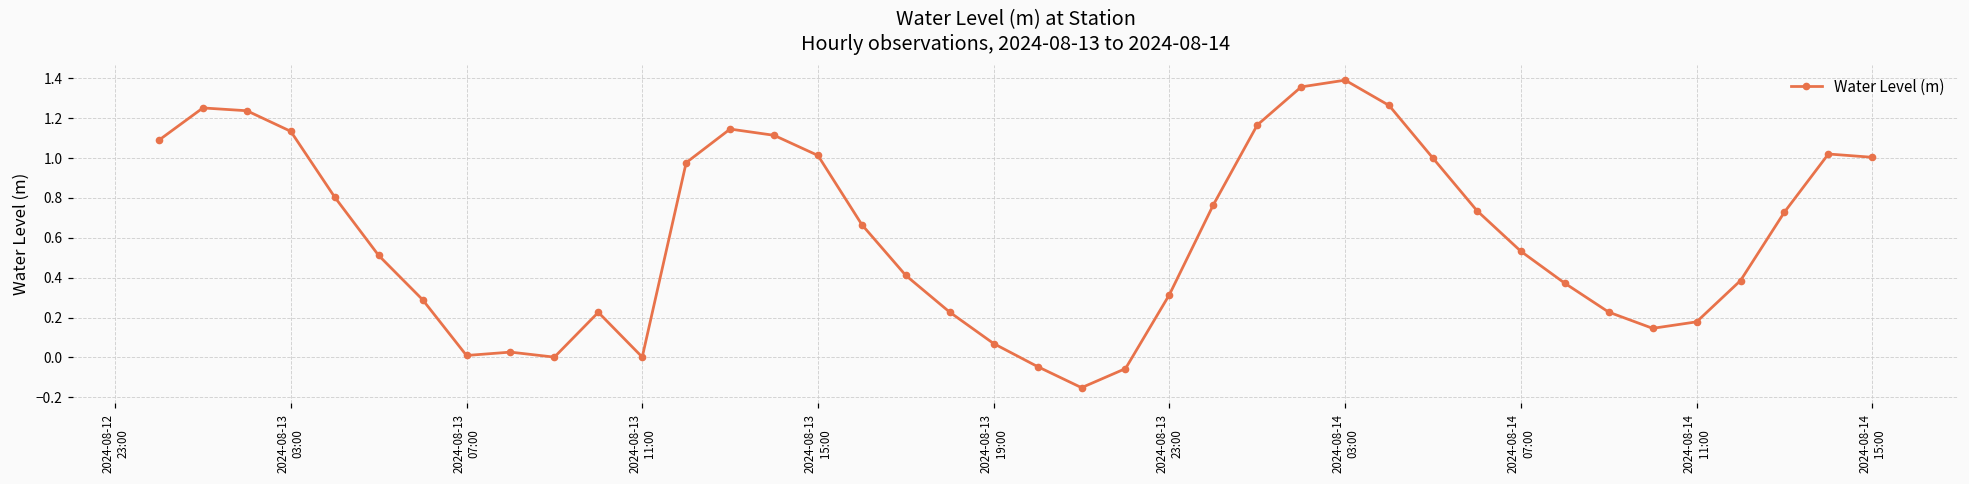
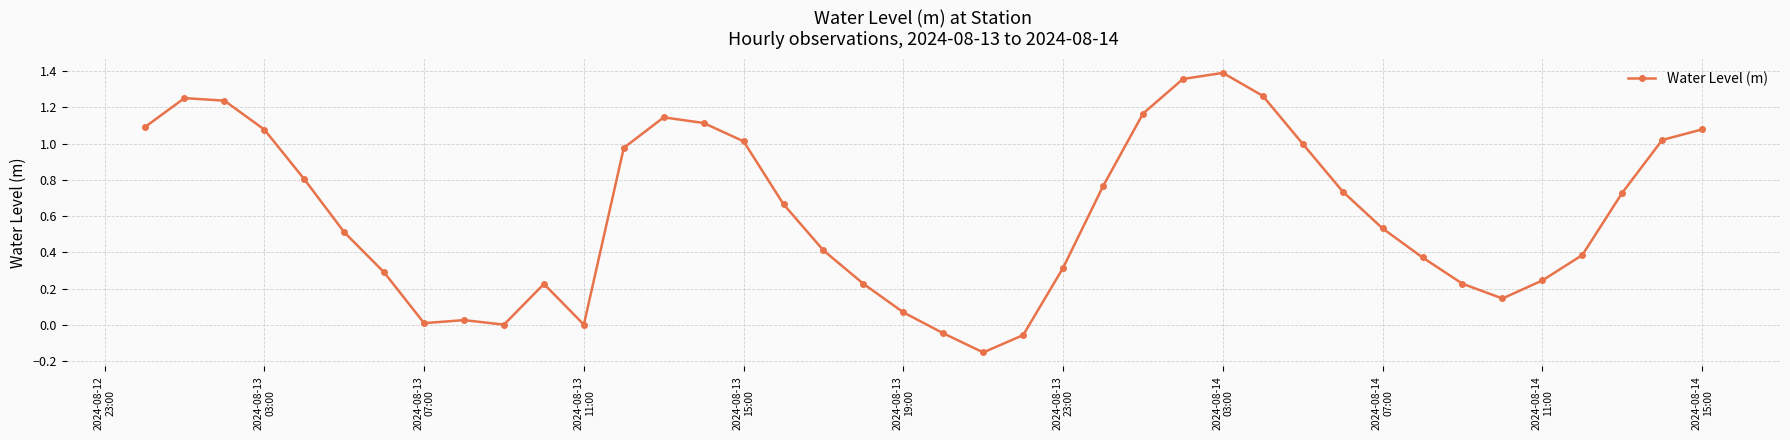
  {
-   "2024-08-13 03:00": 1.13,
+   "2024-08-13 03:00": 1.08,
    "2024-08-13 07:00": 0.01,
    "2024-08-13 11:00": 0.00,
    "2024-08-13 15:00": 1.01,
    "2024-08-13 19:00": 0.07,
    "2024-08-13 23:00": 0.31,
    "2024-08-14 03:00": 1.39,
    "2024-08-14 07:00": 0.53,
-   "2024-08-14 11:00": 0.18,
-   "2024-08-14 15:00": 1.00
+   "2024-08-14 11:00": 0.25,
+   "2024-08-14 15:00": 1.08
  }
